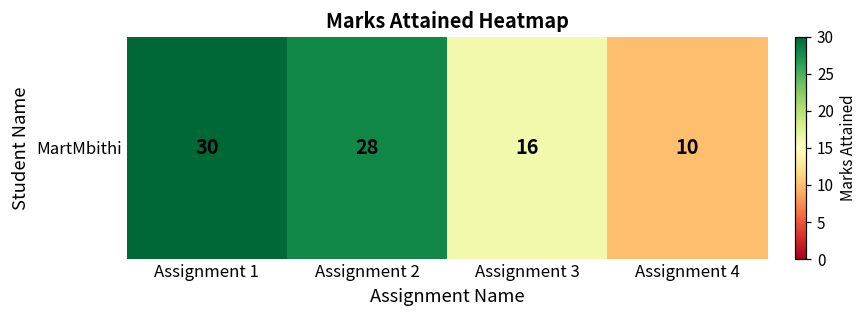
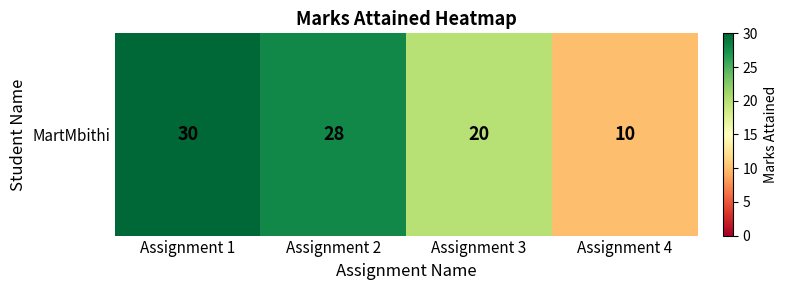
  {
    "MartMbithi": {
      "Assignment 1": 30,
      "Assignment 2": 28,
-     "Assignment 3": 16,
+     "Assignment 3": 20,
      "Assignment 4": 10
    }
  }
